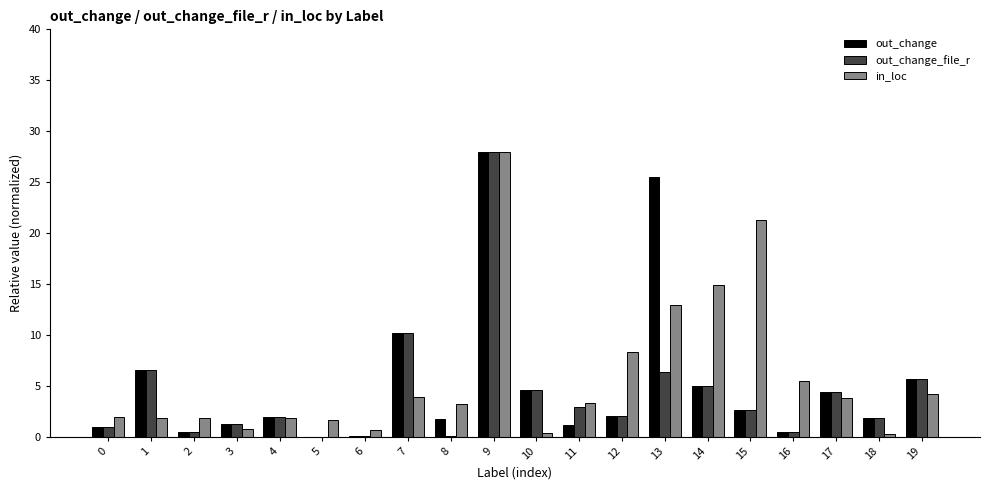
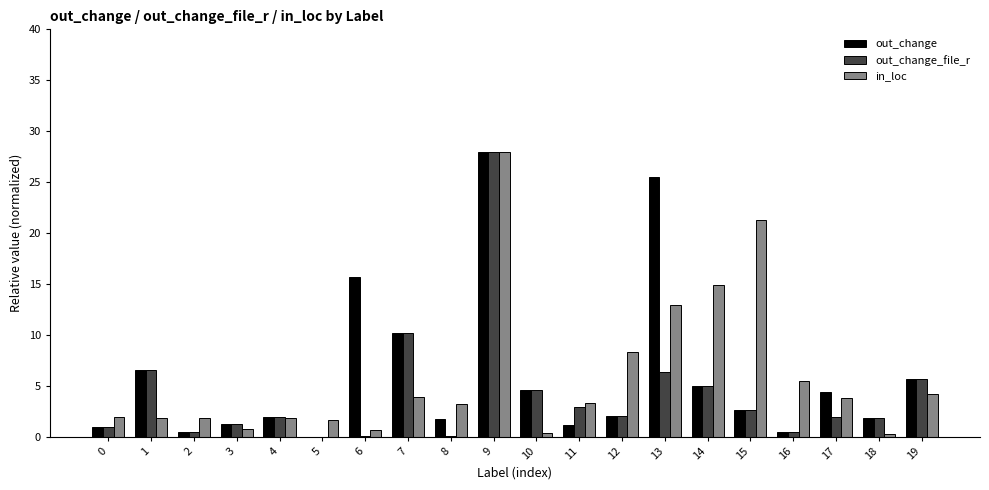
  {
    "out_change": {
      "0": 0.9,
      "1": 6.5,
      "2": 0.4,
      "3": 1.2,
      "4": 1.9,
      "5": 0.0,
-     "6": 0.1,
+     "6": 15.7,
      "7": 10.2,
      "8": 1.7,
      "9": 28.0,
      "10": 4.5,
      "11": 1.2,
      "12": 2.0,
      "13": 25.5,
      "14": 5.0,
      "15": 2.6,
      "16": 0.4,
      "17": 4.4,
      "18": 1.8,
      "19": 5.6
    },
    "out_change_file_r": {
      "0": 0.9,
      "1": 6.5,
      "2": 0.4,
      "3": 1.2,
      "4": 1.9,
      "5": 0.0,
      "7": 10.2,
      "9": 28.0,
      "10": 4.5,
      "11": 2.9,
      "12": 2.0,
      "13": 6.4,
      "14": 5.0,
      "15": 2.6,
      "16": 0.4,
-     "17": 4.4,
+     "17": 1.9,
      "18": 1.8,
      "19": 5.6
    },
    "in_loc": {
      "0": 1.9,
      "1": 1.8,
      "2": 1.8,
      "3": 0.7,
      "4": 1.8,
      "5": 1.6,
      "6": 0.6,
      "7": 3.9,
      "8": 3.2,
      "9": 28.0,
      "10": 0.4,
      "11": 3.3,
      "12": 8.3,
      "13": 12.9,
      "14": 14.9,
      "15": 21.2,
      "16": 5.5,
      "17": 3.8,
      "18": 0.3,
      "19": 4.2
    }
  }
